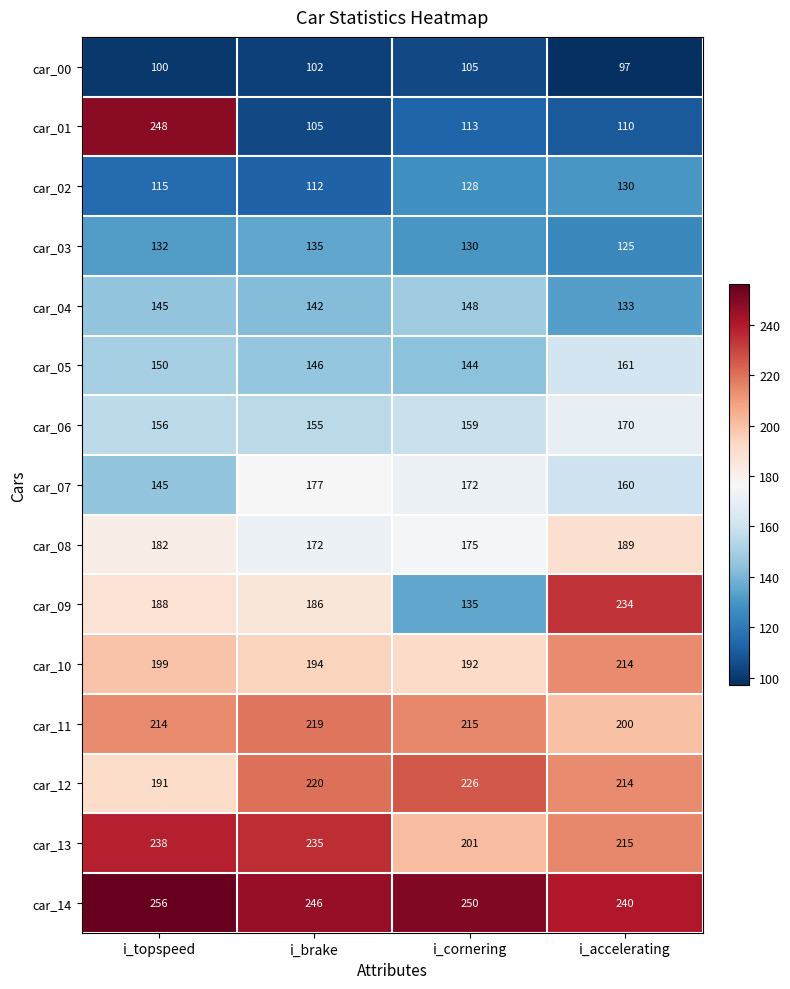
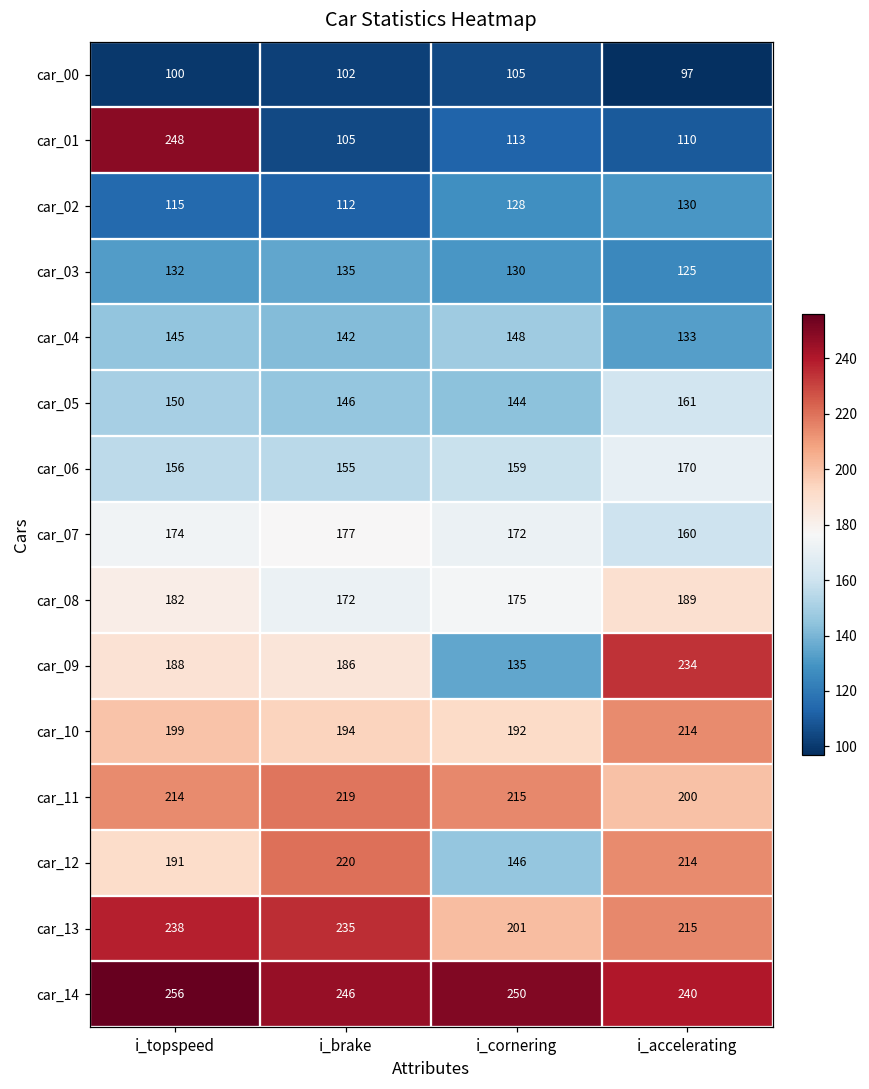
  {
    "car_00": {
      "i_topspeed": 100,
      "i_brake": 102,
      "i_cornering": 105,
      "i_accelerating": 97
    },
    "car_01": {
      "i_topspeed": 248,
      "i_brake": 105,
      "i_cornering": 113,
      "i_accelerating": 110
    },
    "car_02": {
      "i_topspeed": 115,
      "i_brake": 112,
      "i_cornering": 128,
      "i_accelerating": 130
    },
    "car_03": {
      "i_topspeed": 132,
      "i_brake": 135,
      "i_cornering": 130,
      "i_accelerating": 125
    },
    "car_04": {
      "i_topspeed": 145,
      "i_brake": 142,
      "i_cornering": 148,
      "i_accelerating": 133
    },
    "car_05": {
      "i_topspeed": 150,
      "i_brake": 146,
      "i_cornering": 144,
      "i_accelerating": 161
    },
    "car_06": {
      "i_topspeed": 156,
      "i_brake": 155,
      "i_cornering": 159,
      "i_accelerating": 170
    },
    "car_07": {
-     "i_topspeed": 145,
+     "i_topspeed": 174,
      "i_brake": 177,
      "i_cornering": 172,
      "i_accelerating": 160
    },
    "car_08": {
      "i_topspeed": 182,
      "i_brake": 172,
      "i_cornering": 175,
      "i_accelerating": 189
    },
    "car_09": {
      "i_topspeed": 188,
      "i_brake": 186,
      "i_cornering": 135,
      "i_accelerating": 234
    },
    "car_10": {
      "i_topspeed": 199,
      "i_brake": 194,
      "i_cornering": 192,
      "i_accelerating": 214
    },
    "car_11": {
      "i_topspeed": 214,
      "i_brake": 219,
      "i_cornering": 215,
      "i_accelerating": 200
    },
    "car_12": {
      "i_topspeed": 191,
      "i_brake": 220,
-     "i_cornering": 226,
+     "i_cornering": 146,
      "i_accelerating": 214
    },
    "car_13": {
      "i_topspeed": 238,
      "i_brake": 235,
      "i_cornering": 201,
      "i_accelerating": 215
    },
    "car_14": {
      "i_topspeed": 256,
      "i_brake": 246,
      "i_cornering": 250,
      "i_accelerating": 240
    }
  }
